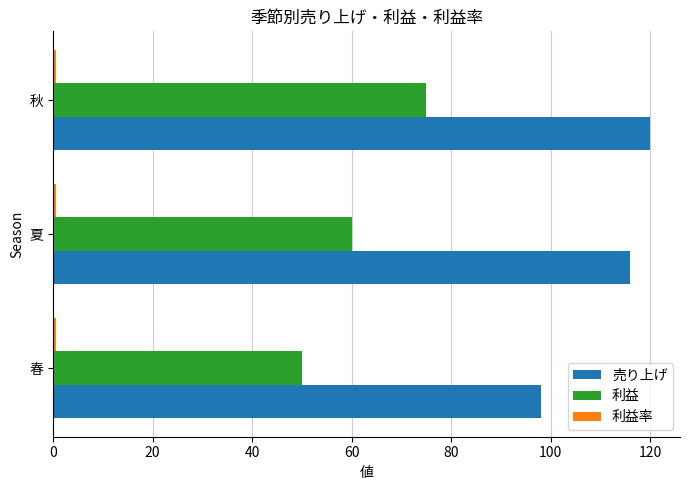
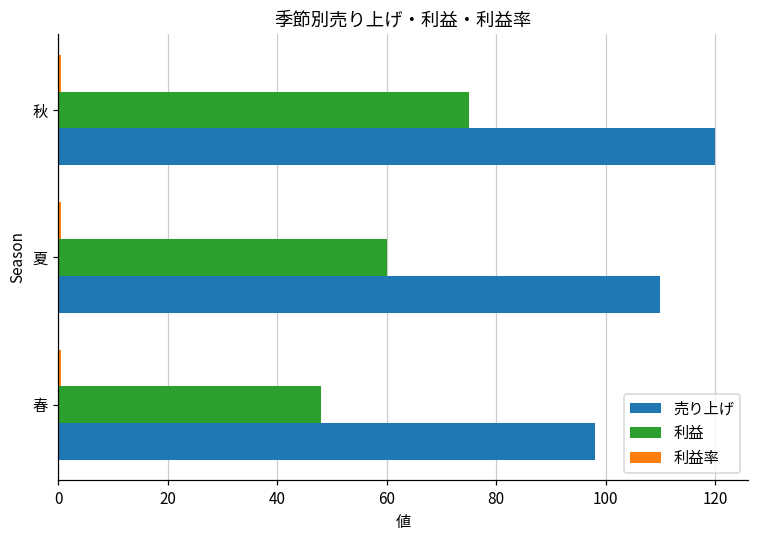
  {
    "売り上げ": {
      "秋": 120,
-     "夏": 116,
+     "夏": 110,
      "春": 98
    },
    "利益": {
      "秋": 75,
      "夏": 60,
-     "春": 50
+     "春": 48
    }
  }
